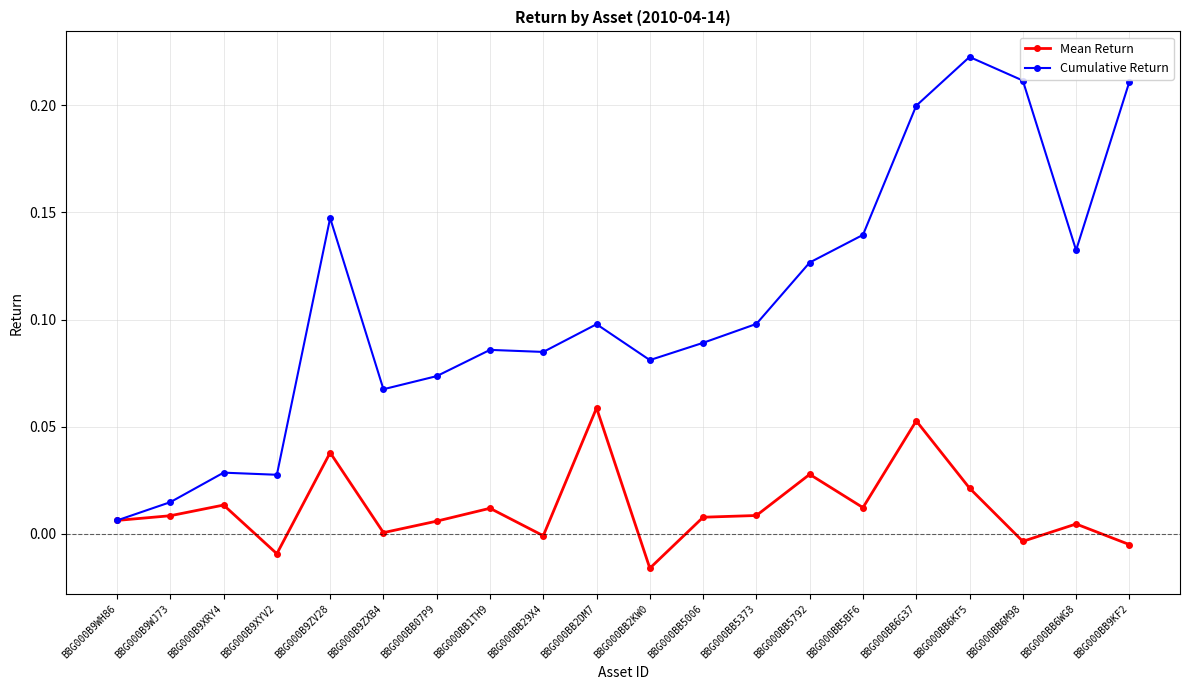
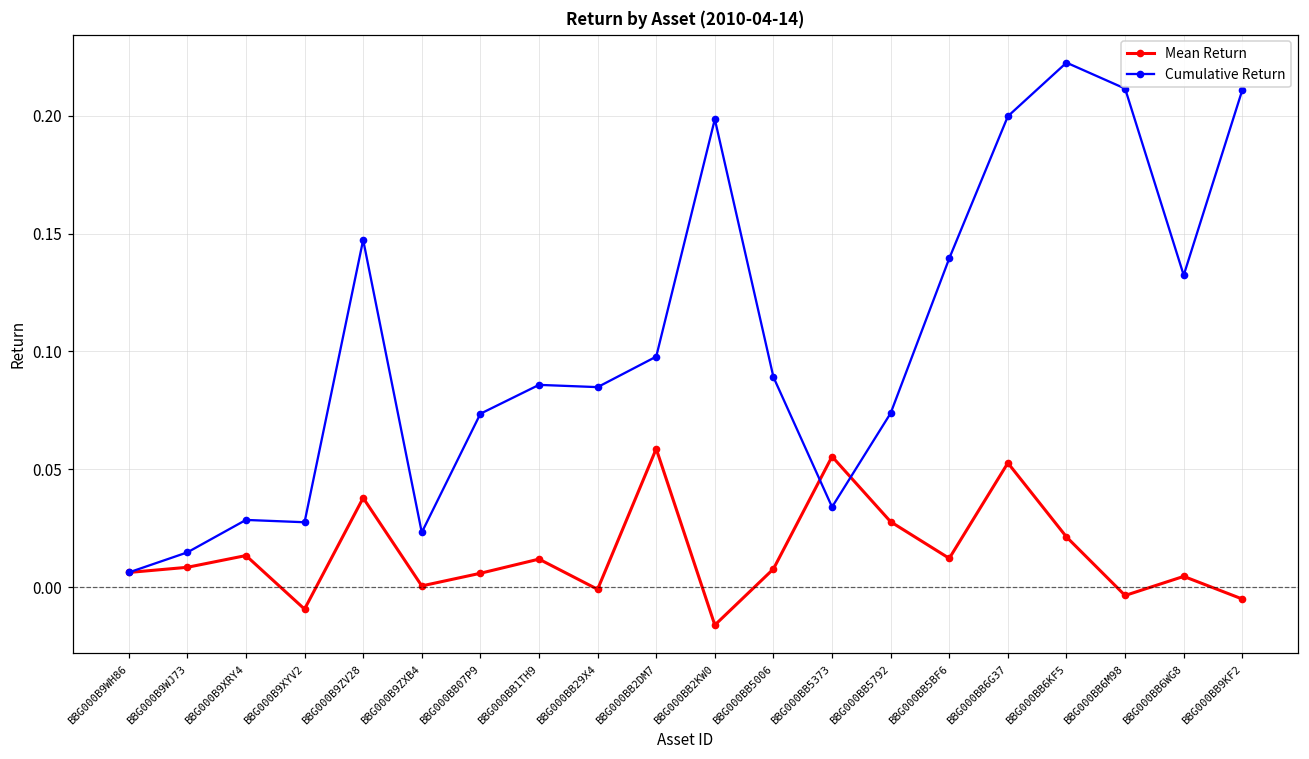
  {
    "Mean Return": {
      "BBG000B9WJ73": 0.008,
      "BBG000B9XRY4": 0.013,
      "BBG000B9XYV2": -0.009,
      "BBG000B9ZV28": 0.038,
      "BBG000B9ZXB4": 0.001,
      "BBG000BB07P9": 0.006,
      "BBG000BB1TH9": 0.012,
      "BBG000BB29X4": -0.001,
      "BBG000BB2DM7": 0.059,
      "BBG000BB2KW0": -0.016,
      "BBG000BB5006": 0.008,
-     "BBG000BB5373": 0.009,
+     "BBG000BB5373": 0.055,
      "BBG000BB5792": 0.028,
      "BBG000BB5BF6": 0.012,
      "BBG000BB6G37": 0.053,
      "BBG000BB6KF5": 0.021,
      "BBG000BB6M98": -0.003,
      "BBG000BB6WG8": 0.005,
      "BBG000BB9KF2": -0.005
    },
    "Cumulative Return": {
      "BBG000B9WJ73": 0.015,
      "BBG000B9XRY4": 0.029,
      "BBG000B9XYV2": 0.028,
      "BBG000B9ZV28": 0.147,
-     "BBG000B9ZXB4": 0.067,
+     "BBG000B9ZXB4": 0.023,
      "BBG000BB07P9": 0.074,
      "BBG000BB1TH9": 0.086,
      "BBG000BB29X4": 0.085,
      "BBG000BB2DM7": 0.098,
-     "BBG000BB2KW0": 0.081,
+     "BBG000BB2KW0": 0.199,
      "BBG000BB5006": 0.089,
-     "BBG000BB5373": 0.098,
-     "BBG000BB5792": 0.127,
+     "BBG000BB5373": 0.034,
+     "BBG000BB5792": 0.074,
      "BBG000BB5BF6": 0.139,
      "BBG000BB6G37": 0.200,
      "BBG000BB6KF5": 0.222,
      "BBG000BB6M98": 0.211,
      "BBG000BB6WG8": 0.132,
      "BBG000BB9KF2": 0.211
    }
  }
